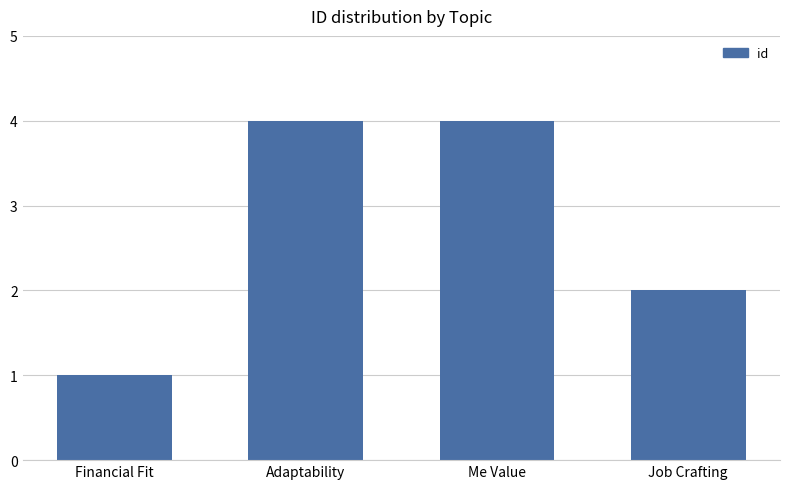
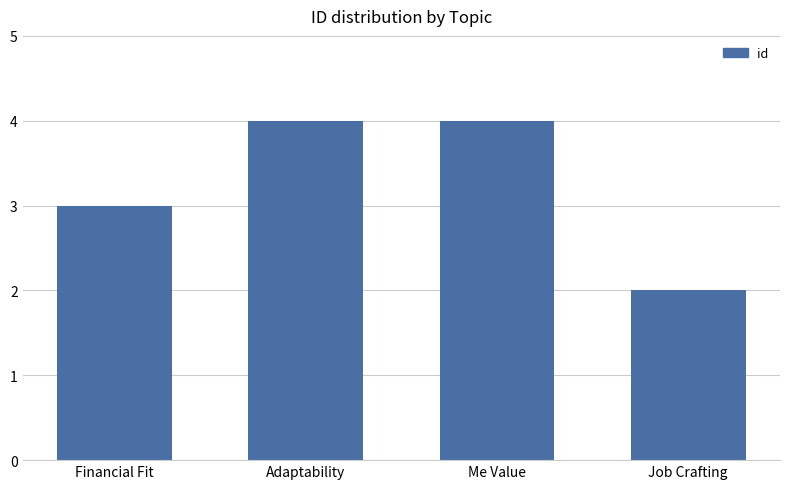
  {
-   "Financial Fit": 1,
+   "Financial Fit": 3,
    "Adaptability": 4,
    "Me Value": 4,
    "Job Crafting": 2
  }
